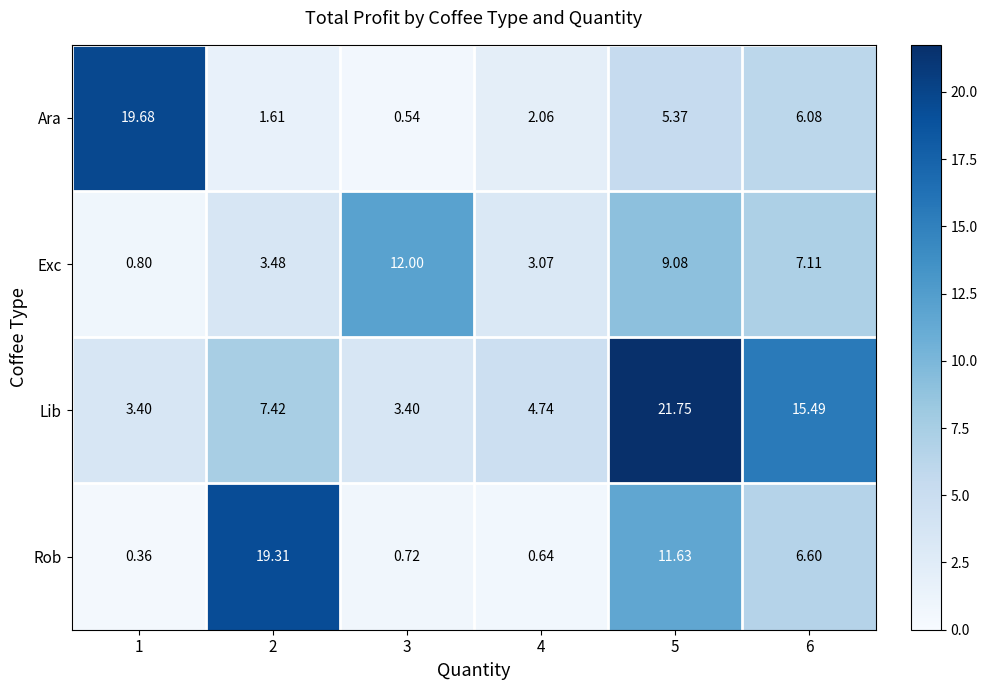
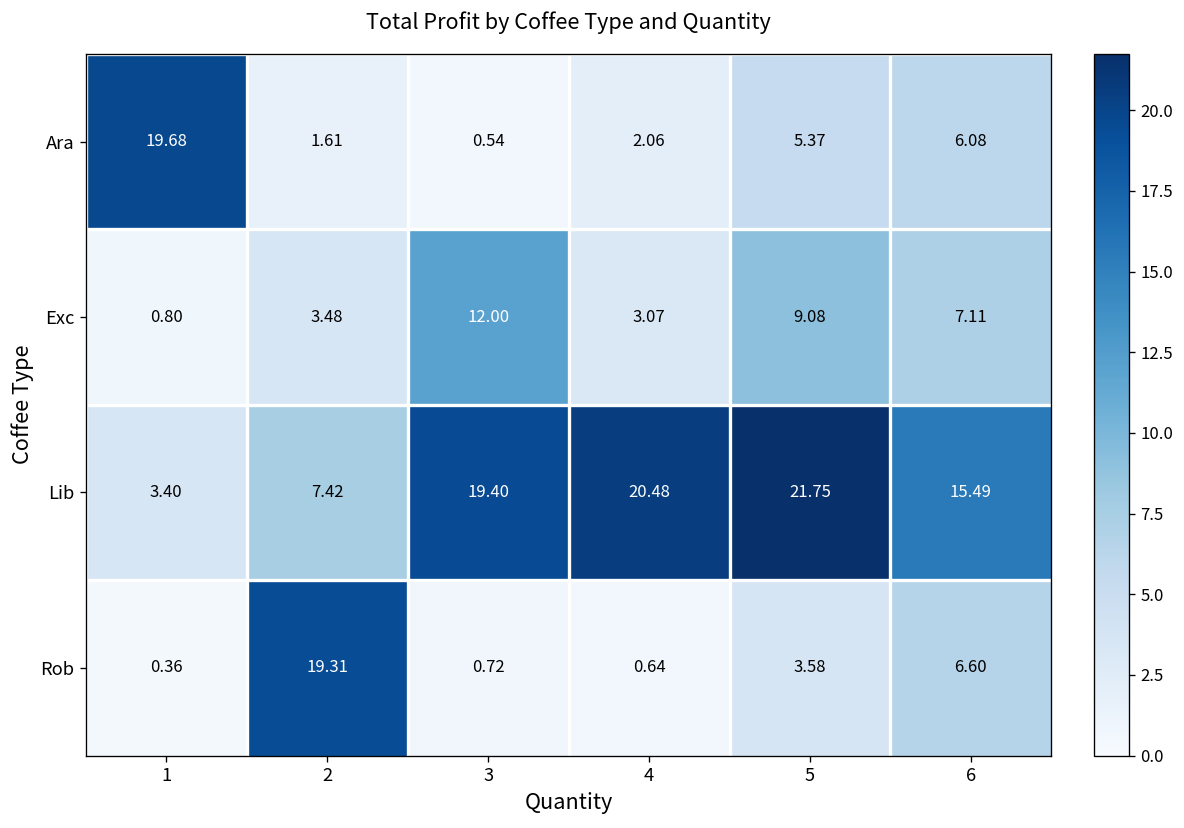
  {
    "Ara": {
      "1": 19.68,
      "2": 1.61,
      "3": 0.54,
      "4": 2.06,
      "5": 5.37,
      "6": 6.08
    },
    "Exc": {
      "1": 0.80,
      "2": 3.48,
      "3": 12.00,
      "4": 3.07,
      "5": 9.08,
      "6": 7.11
    },
    "Lib": {
      "1": 3.40,
      "2": 7.42,
-     "3": 3.40,
-     "4": 4.74,
+     "3": 19.40,
+     "4": 20.48,
      "5": 21.75,
      "6": 15.49
    },
    "Rob": {
      "1": 0.36,
      "2": 19.31,
      "3": 0.72,
      "4": 0.64,
-     "5": 11.63,
+     "5": 3.58,
      "6": 6.60
    }
  }
